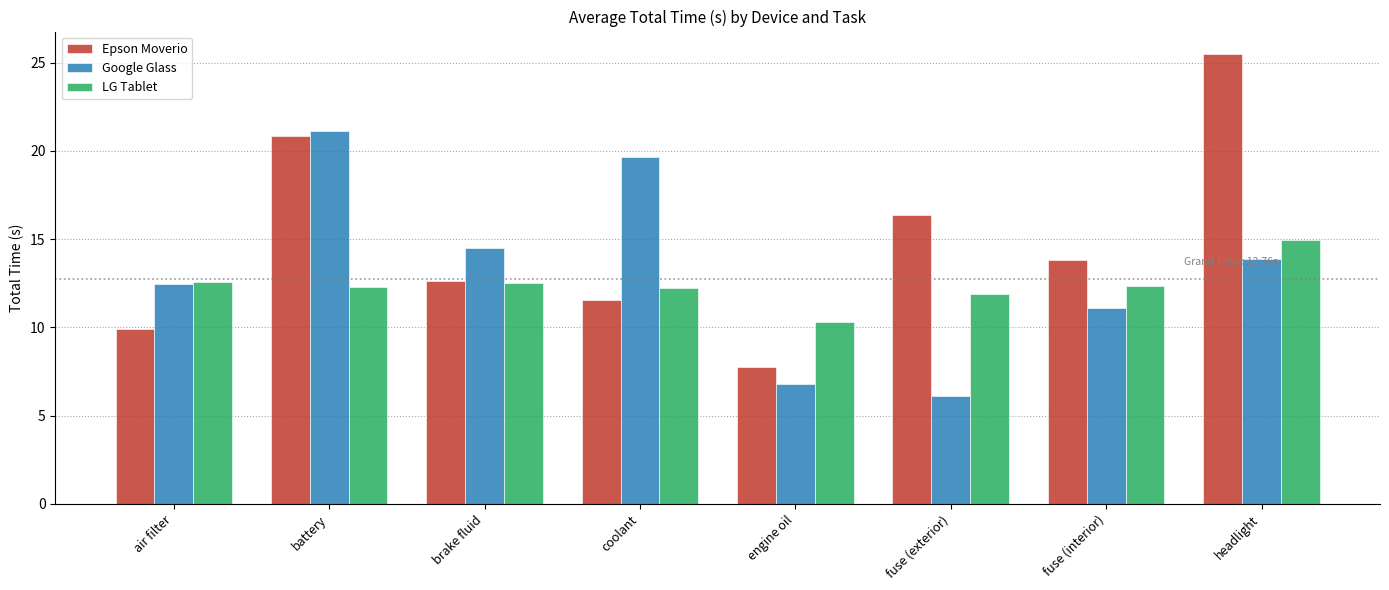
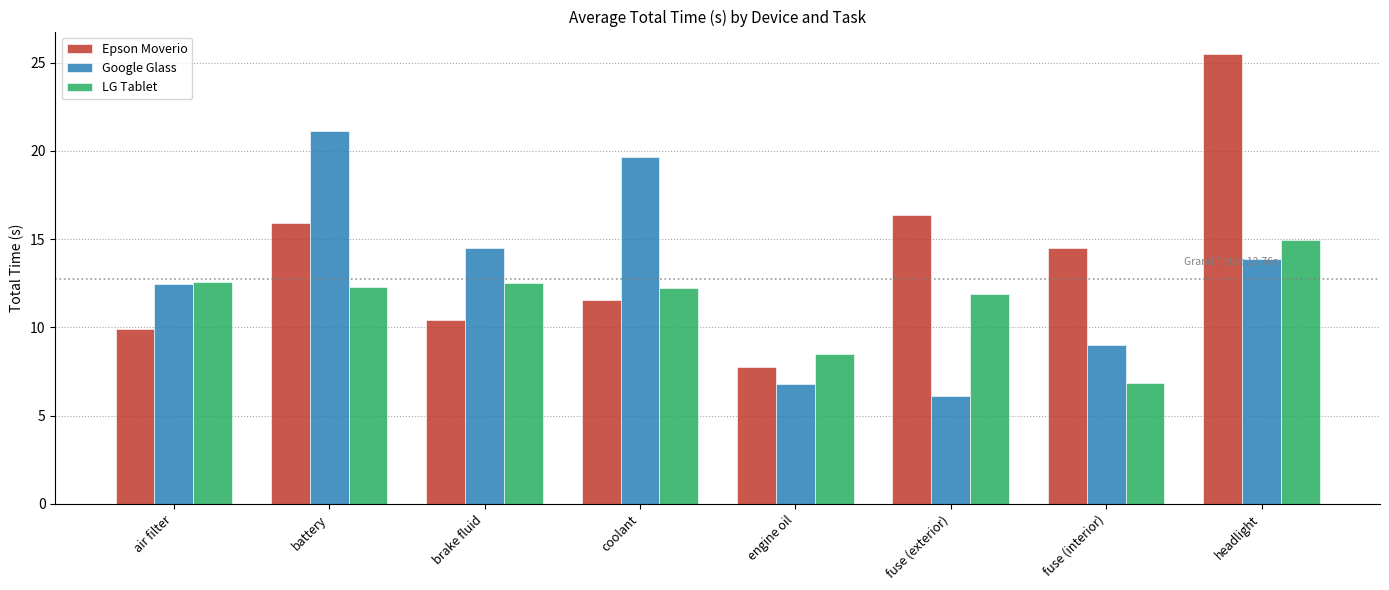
  {
    "Epson Moverio": {
      "air filter": 9.9,
-     "battery": 20.8,
-     "brake fluid": 12.6,
+     "battery": 15.9,
+     "brake fluid": 10.4,
      "coolant": 11.5,
      "engine oil": 7.7,
      "fuse (exterior)": 16.4,
-     "fuse (interior)": 13.8
+     "fuse (interior)": 14.5
    },
    "Google Glass": {
      "air filter": 12.4,
      "battery": 21.2,
      "brake fluid": 14.5,
      "coolant": 19.7,
      "engine oil": 6.8,
      "fuse (exterior)": 6.1,
-     "fuse (interior)": 11.1,
+     "fuse (interior)": 9.0,
      "headlight": 13.9
    },
    "LG Tablet": {
      "air filter": 12.6,
      "battery": 12.3,
      "brake fluid": 12.5,
      "coolant": 12.2,
-     "engine oil": 10.3,
+     "engine oil": 8.5,
      "fuse (exterior)": 11.9,
-     "fuse (interior)": 12.4,
+     "fuse (interior)": 6.8,
      "headlight": 14.9
    }
  }
